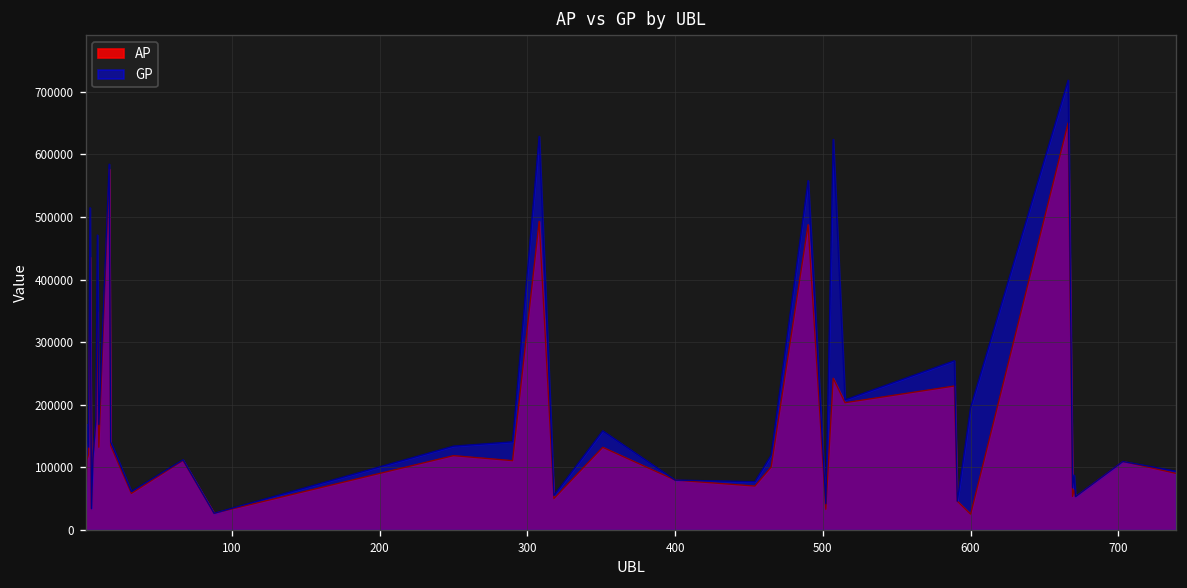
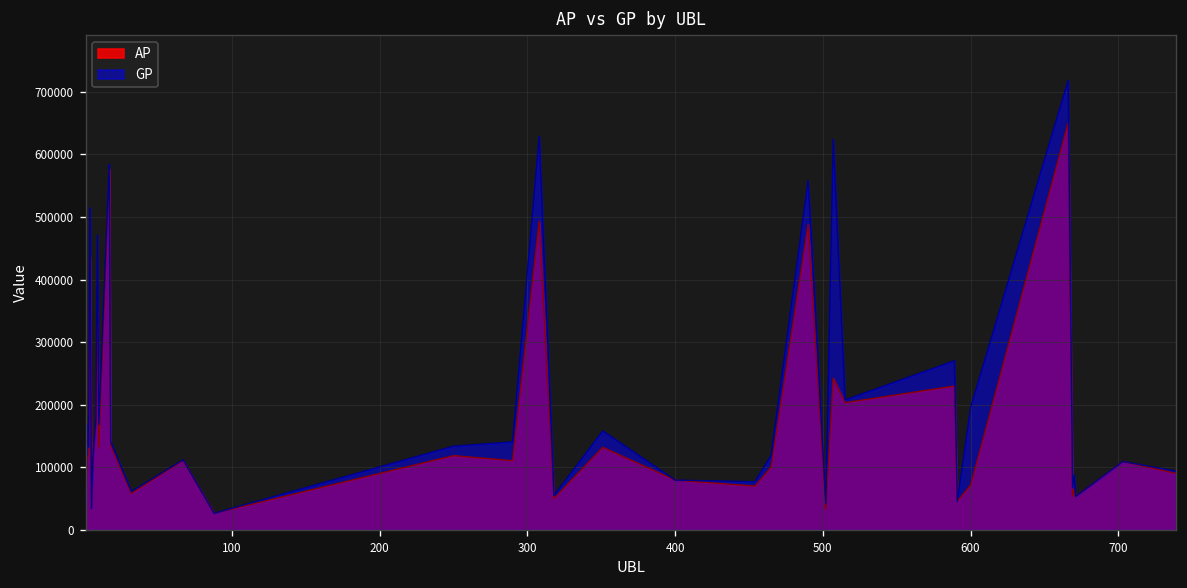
  {
    "AP": {
-     "600": 30000
+     "600": 70000
    },
    "GP": {
      "600": 200000
    }
  }
